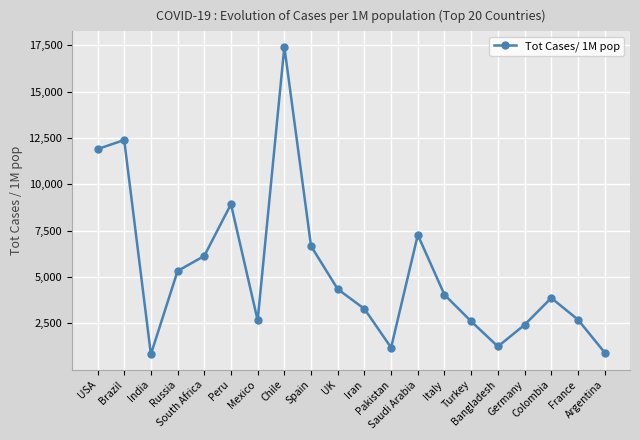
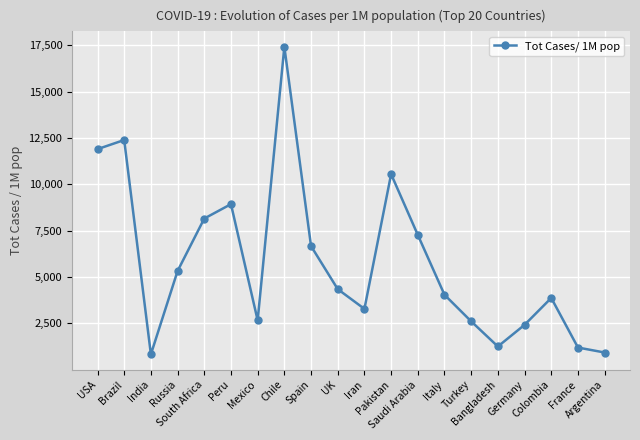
  {
    "USA": "11,900",
    "Brazil": "12,400",
    "India": "800",
    "Russia": "5,300",
-   "South Africa": "6,100",
+   "South Africa": "8,200",
    "Peru": "8,900",
    "Mexico": "2,700",
    "Chile": "17,400",
    "Spain": "6,700",
    "UK": "4,400",
    "Iran": "3,300",
-   "Pakistan": "1,200",
+   "Pakistan": "10,500",
    "Saudi Arabia": "7,300",
    "Italy": "4,000",
    "Turkey": "2,600",
    "Bangladesh": "1,300",
    "Germany": "2,400",
    "Colombia": "3,900",
-   "France": "2,700",
+   "France": "1,200",
    "Argentina": "900"
  }
